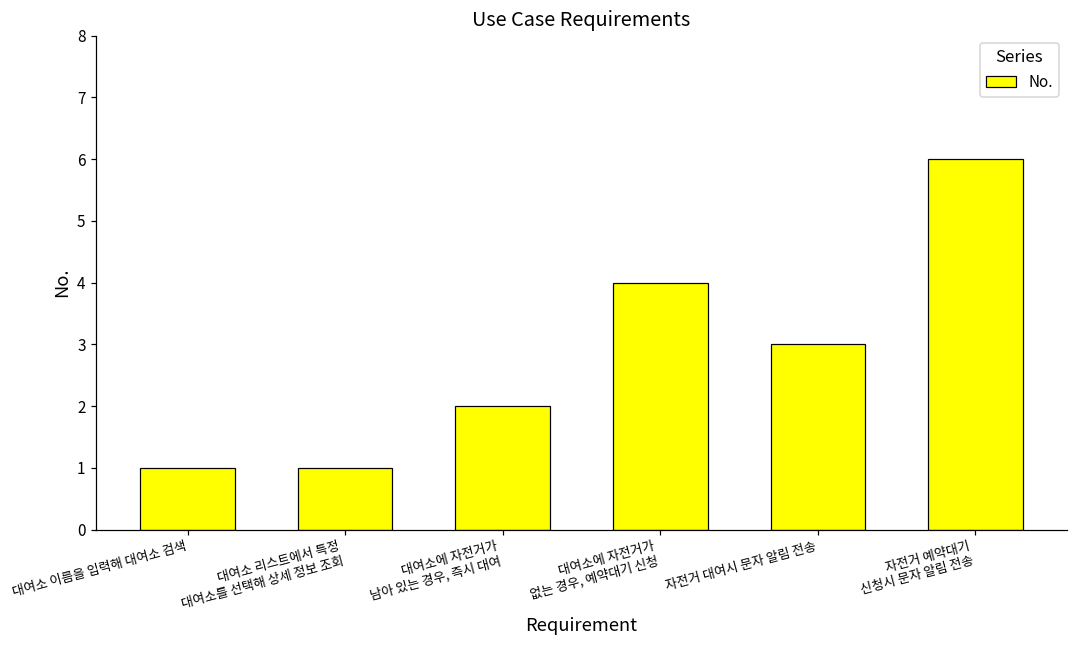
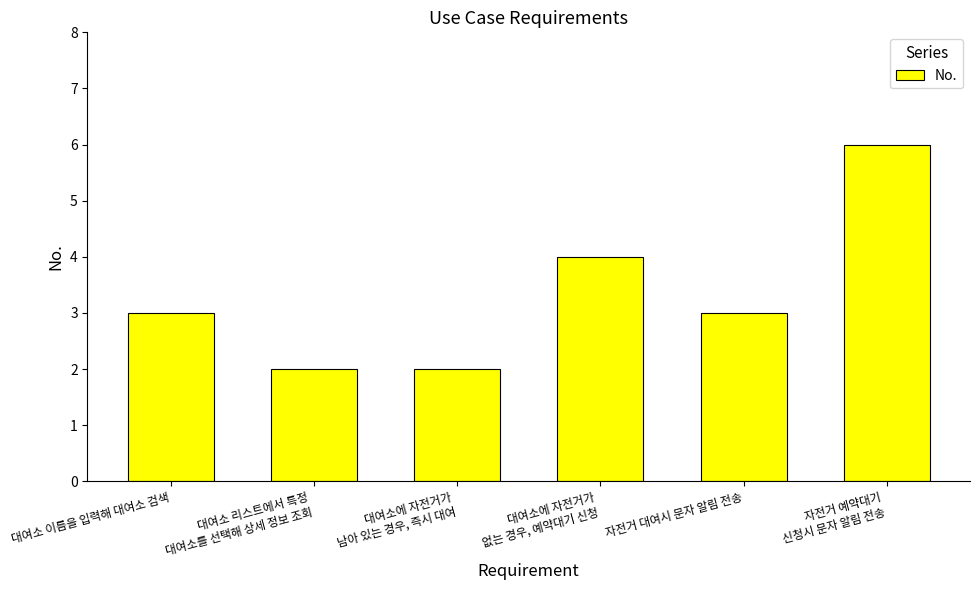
  {
-   "대여소 이름을 입력해 대여소 검색": 1,
-   "대여소 리스트에서 특정 대여소를 선택해 상세 정보 조회": 1,
+   "대여소 이름을 입력해 대여소 검색": 3,
+   "대여소 리스트에서 특정 대여소를 선택해 상세 정보 조회": 2,
    "대여소에 자전거가 남아 있는 경우, 즉시 대여": 2,
    "대여소에 자전거가 없는 경우, 예약대기 신청": 4,
    "자전거 대여시 문자 알림 전송": 3,
    "자전거 예약대기 신청시 문자 알림 전송": 6
  }
